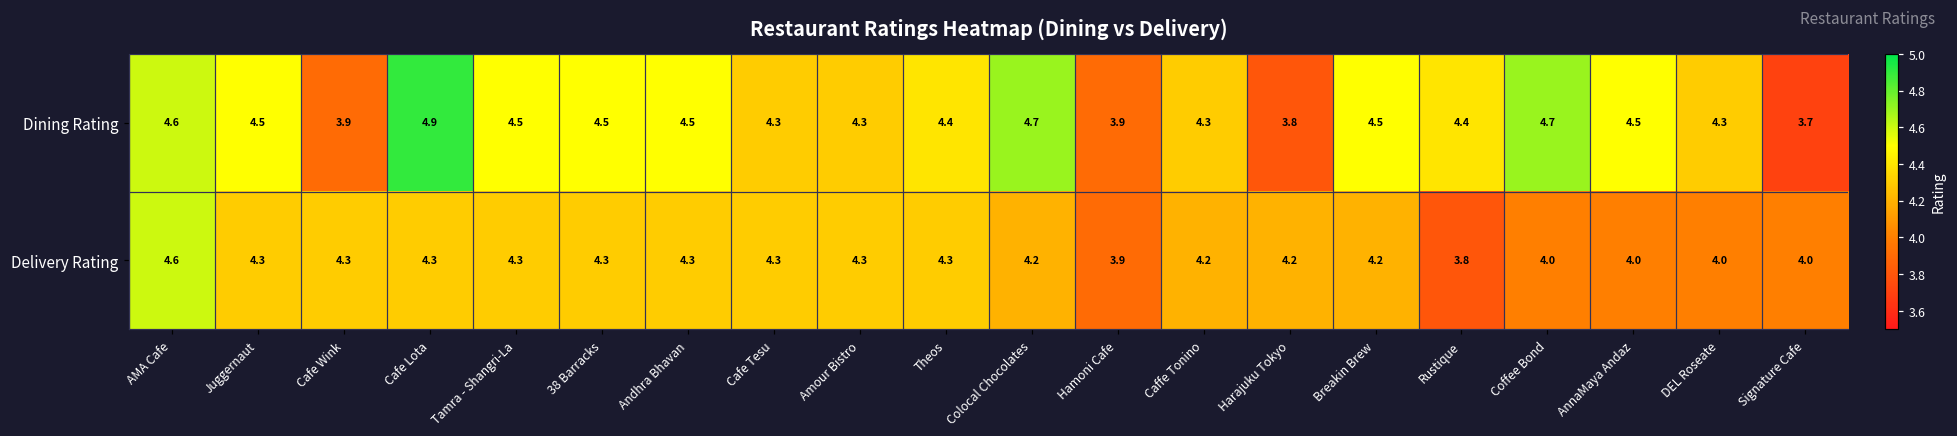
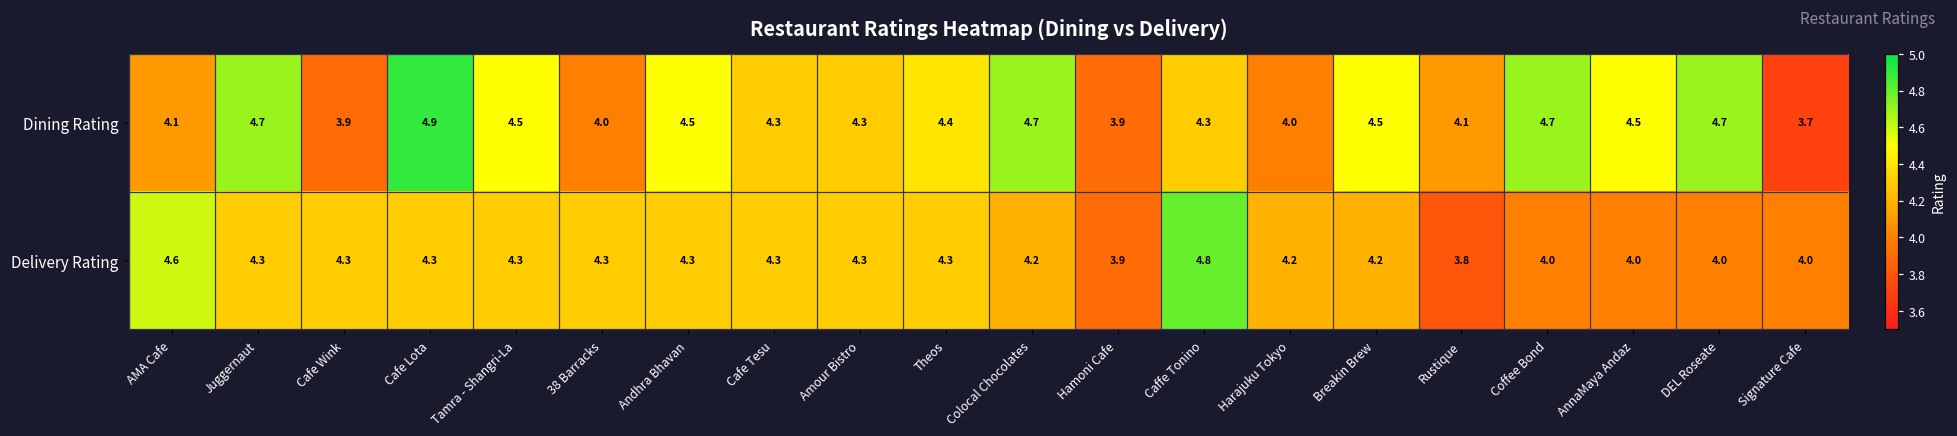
  {
    "Dining Rating": {
-     "AMA Cafe": 4.6,
-     "Juggernaut": 4.5,
+     "AMA Cafe": 4.1,
+     "Juggernaut": 4.7,
      "Cafe Wink": 3.9,
      "Cafe Lota": 4.9,
      "Tamra - Shangri-La": 4.5,
-     "38 Barracks": 4.5,
+     "38 Barracks": 4.0,
      "Andhra Bhavan": 4.5,
      "Cafe Tesu": 4.3,
      "Amour Bistro": 4.3,
      "Theos": 4.4,
      "Colocal Chocolates": 4.7,
      "Hamoni Cafe": 3.9,
      "Caffe Tonino": 4.3,
-     "Harajuku Tokyo": 3.8,
+     "Harajuku Tokyo": 4.0,
      "Breakin Brew": 4.5,
-     "Rustique": 4.4,
+     "Rustique": 4.1,
      "Coffee Bond": 4.7,
      "AnnaMaya Andaz": 4.5,
-     "DEL Roseate": 4.3,
+     "DEL Roseate": 4.7,
      "Signature Cafe": 3.7
    },
    "Delivery Rating": {
      "AMA Cafe": 4.6,
      "Juggernaut": 4.3,
      "Cafe Wink": 4.3,
      "Cafe Lota": 4.3,
      "Tamra - Shangri-La": 4.3,
      "38 Barracks": 4.3,
      "Andhra Bhavan": 4.3,
      "Cafe Tesu": 4.3,
      "Amour Bistro": 4.3,
      "Theos": 4.3,
      "Colocal Chocolates": 4.2,
      "Hamoni Cafe": 3.9,
-     "Caffe Tonino": 4.2,
+     "Caffe Tonino": 4.8,
      "Harajuku Tokyo": 4.2,
      "Breakin Brew": 4.2,
      "Rustique": 3.8,
      "Coffee Bond": 4.0,
      "AnnaMaya Andaz": 4.0,
      "DEL Roseate": 4.0,
      "Signature Cafe": 4.0
    }
  }
